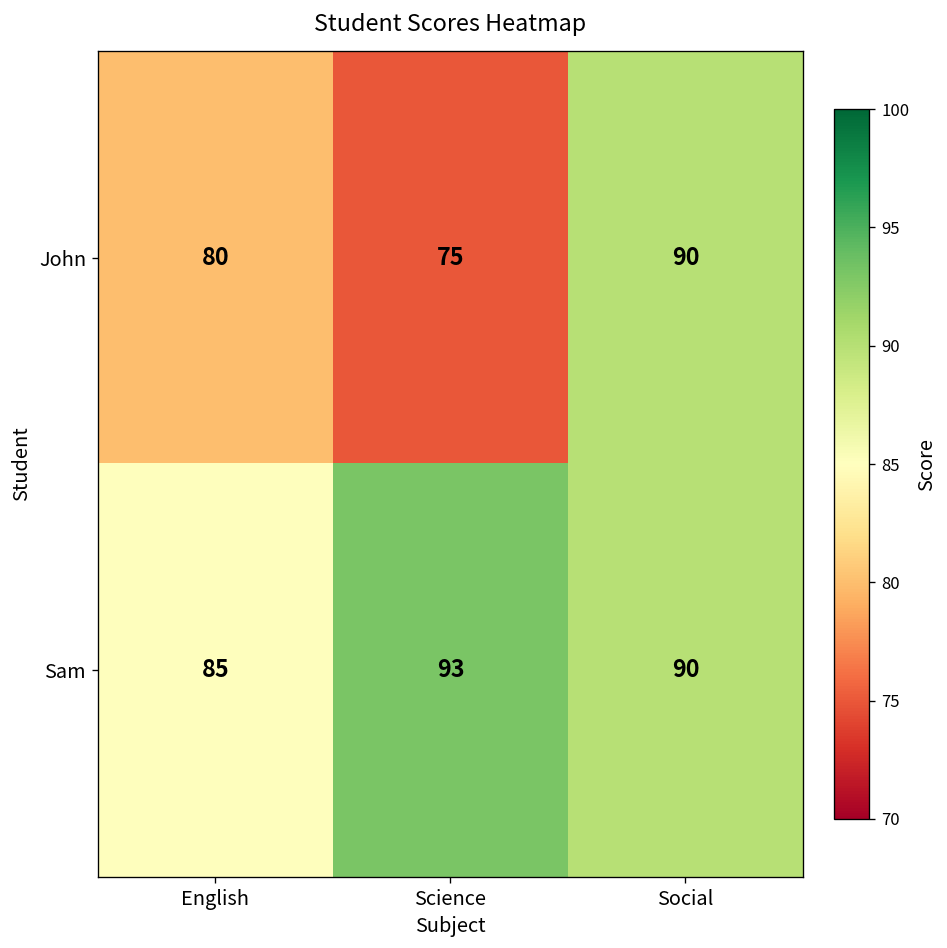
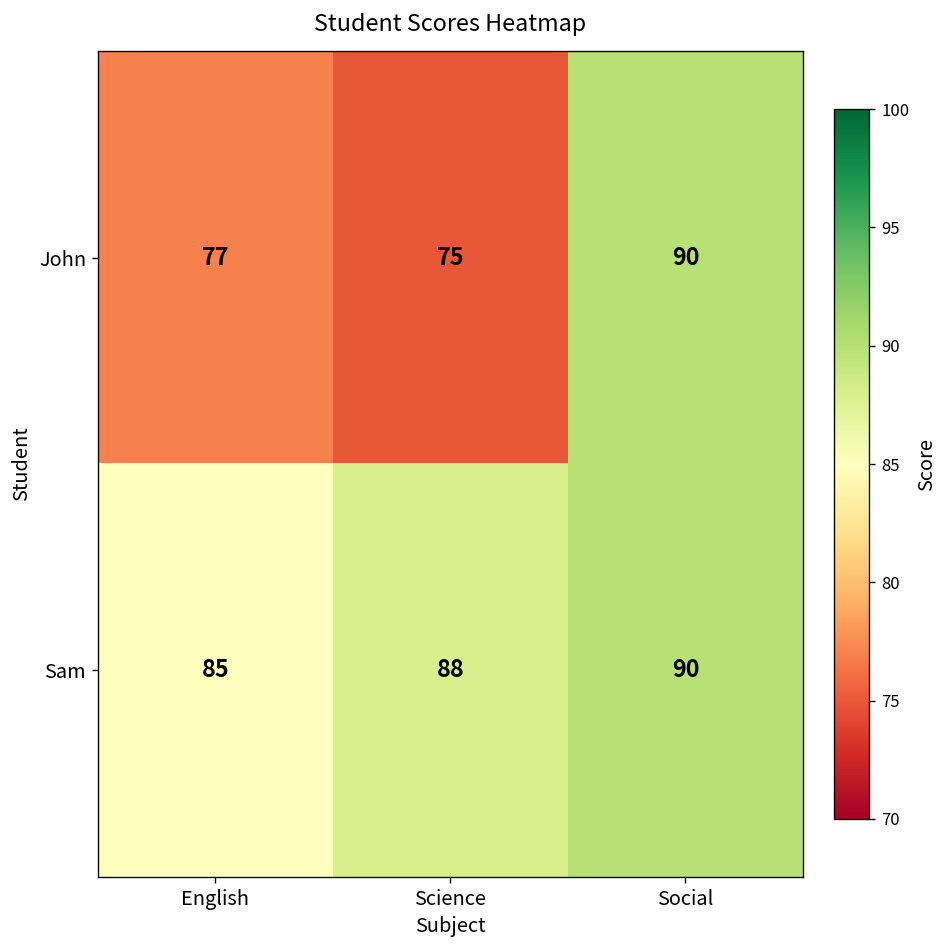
  {
    "John": {
-     "English": 80,
+     "English": 77,
      "Science": 75,
      "Social": 90
    },
    "Sam": {
      "English": 85,
-     "Science": 93,
+     "Science": 88,
      "Social": 90
    }
  }
